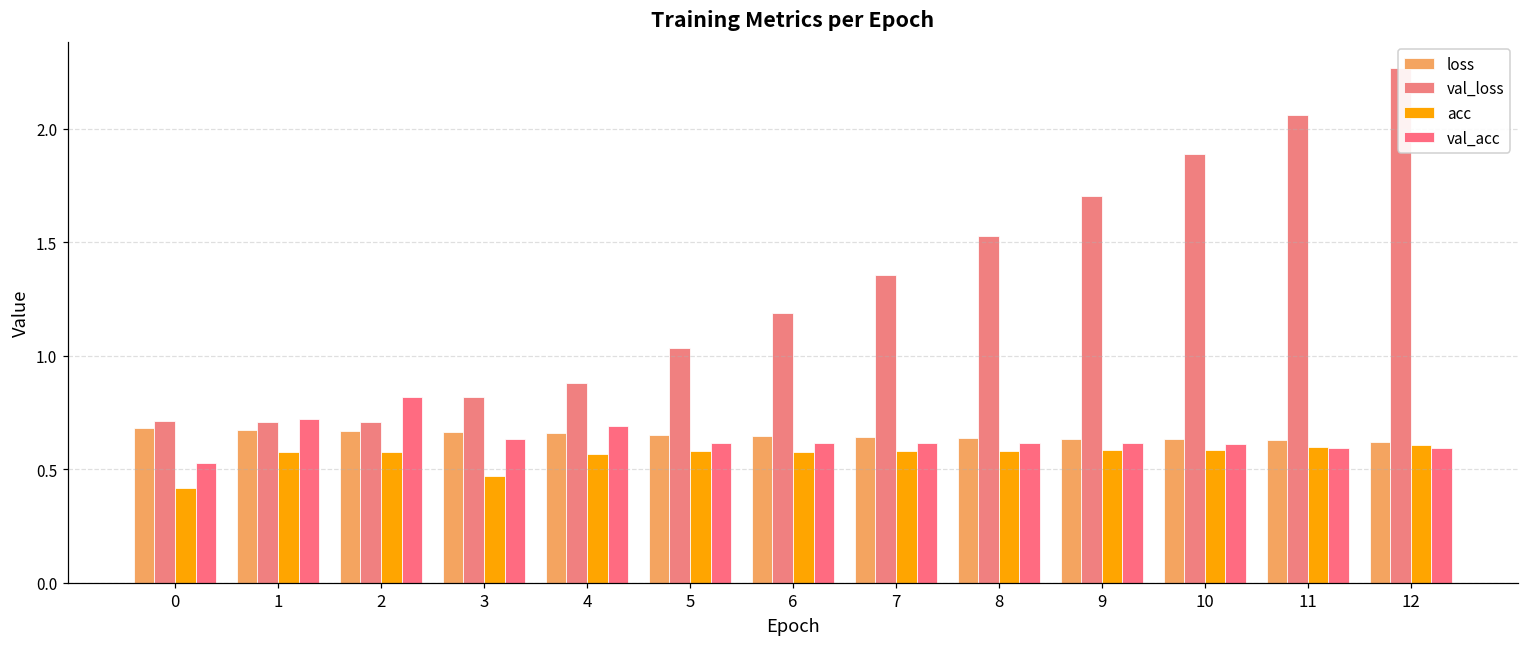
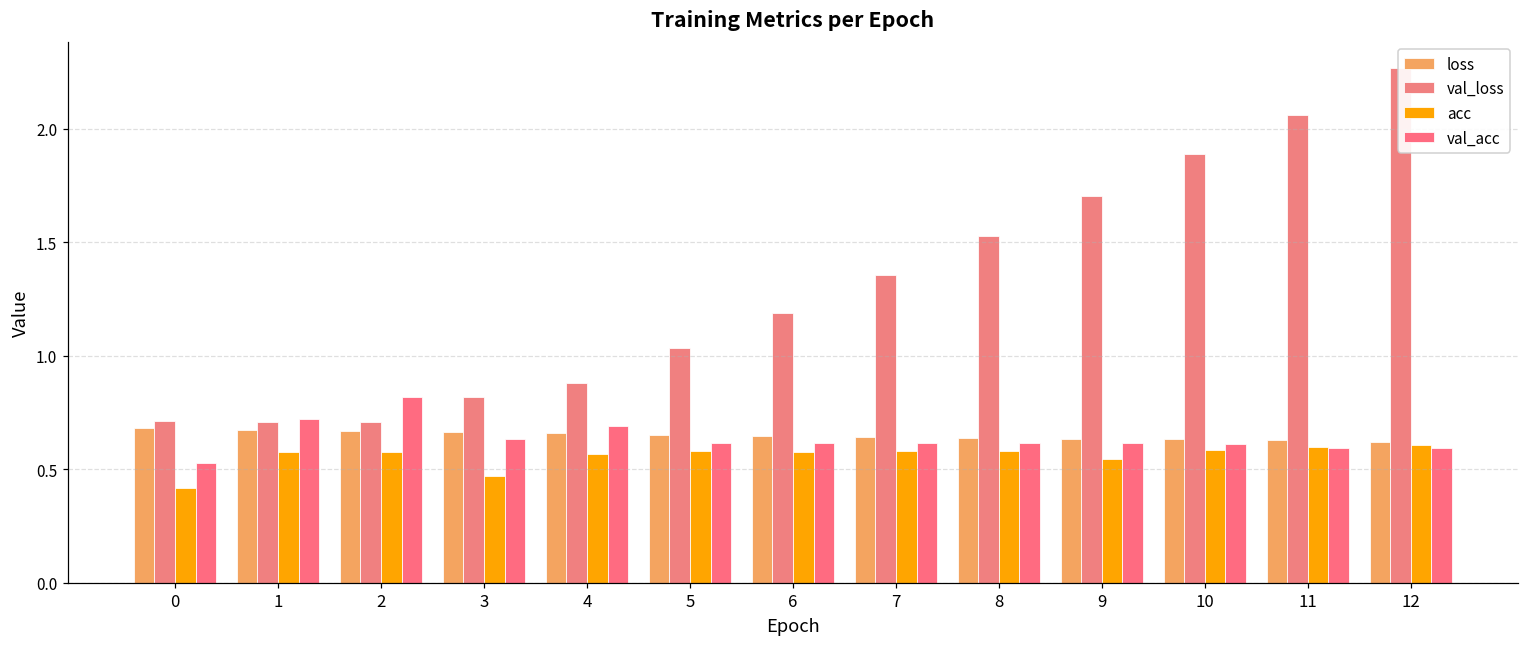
  {
    "acc": {
      "0": 0.42,
      "1": 0.58,
      "2": 0.58,
      "3": 0.47,
      "4": 0.57,
      "5": 0.58,
      "6": 0.58,
      "7": 0.58,
      "8": 0.58,
-     "9": 0.59,
+     "9": 0.55,
      "10": 0.58,
      "11": 0.60,
      "12": 0.61
    }
  }
